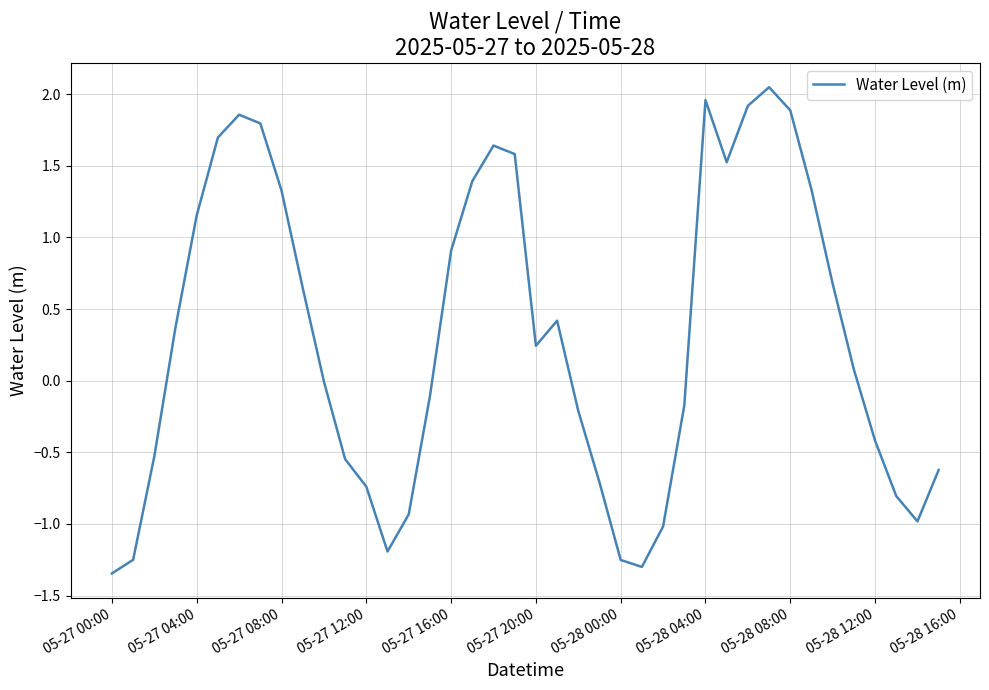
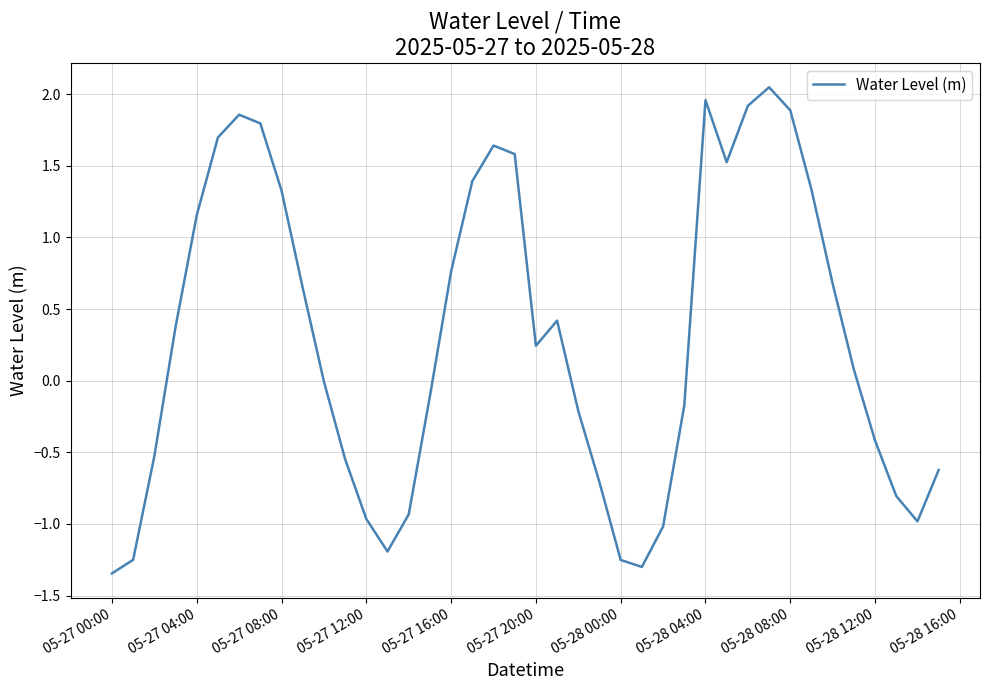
  {
    "05-27 00:00": -1.35,
    "05-27 04:00": 1.15,
    "05-27 08:00": 1.33,
-   "05-27 12:00": -0.74,
-   "05-27 16:00": 0.91,
+   "05-27 12:00": -0.97,
+   "05-27 16:00": 0.76,
    "05-27 20:00": 0.24,
    "05-28 00:00": -1.25,
    "05-28 04:00": 1.96,
    "05-28 08:00": 1.89,
    "05-28 12:00": -0.42
  }
